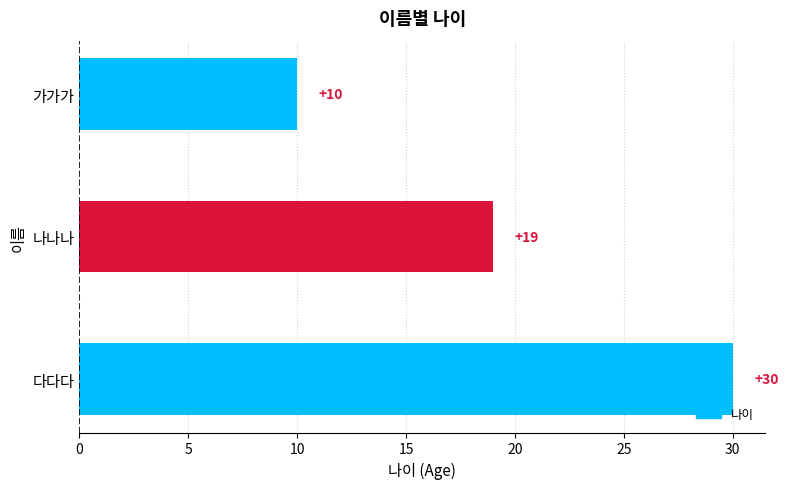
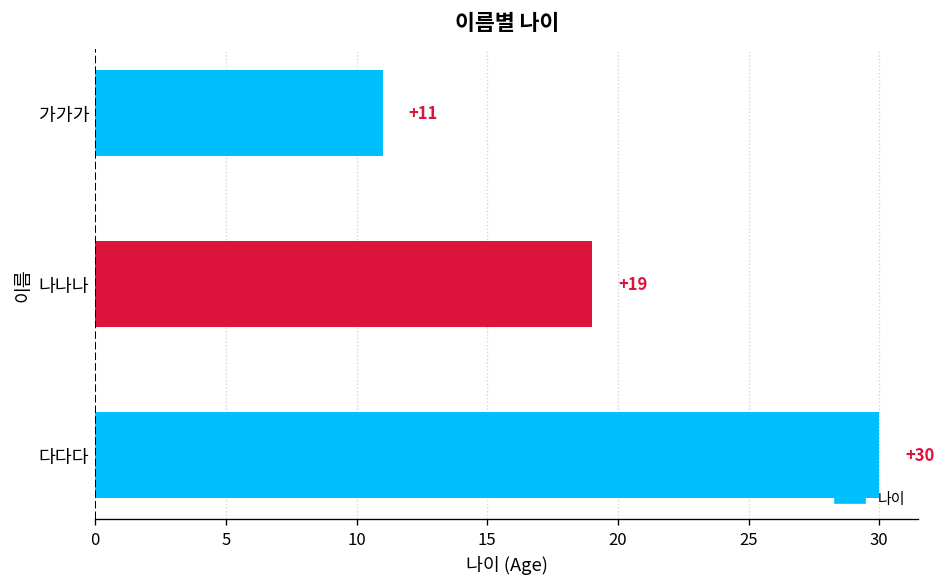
  {
-   "가가가": "+10",
+   "가가가": "+11",
    "나나나": "+19",
    "다다다": "+30"
  }
